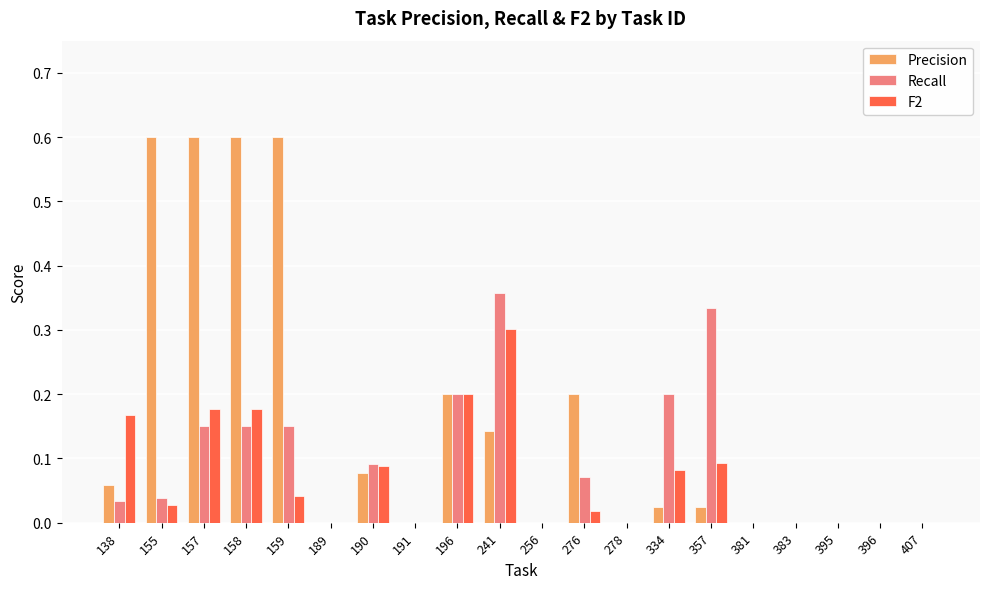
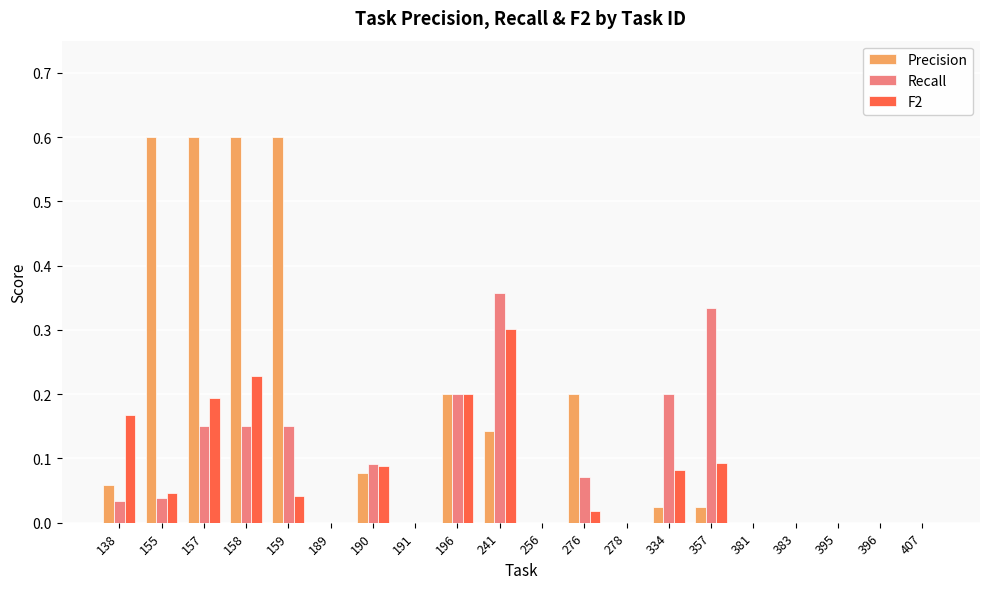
  {
    "F2": {
      "138": 0.17,
-     "155": 0.03,
-     "157": 0.18,
-     "158": 0.18,
+     "155": 0.05,
+     "157": 0.19,
+     "158": 0.23,
      "159": 0.04,
      "189": 0.00,
      "190": 0.09,
      "191": 0.00,
      "196": 0.20,
      "241": 0.30,
      "256": 0.00,
      "276": 0.02,
      "278": 0.00,
      "334": 0.08,
      "357": 0.09,
      "381": 0.00,
      "383": 0.00,
      "395": 0.00,
      "396": 0.00,
      "407": 0.00
    }
  }
